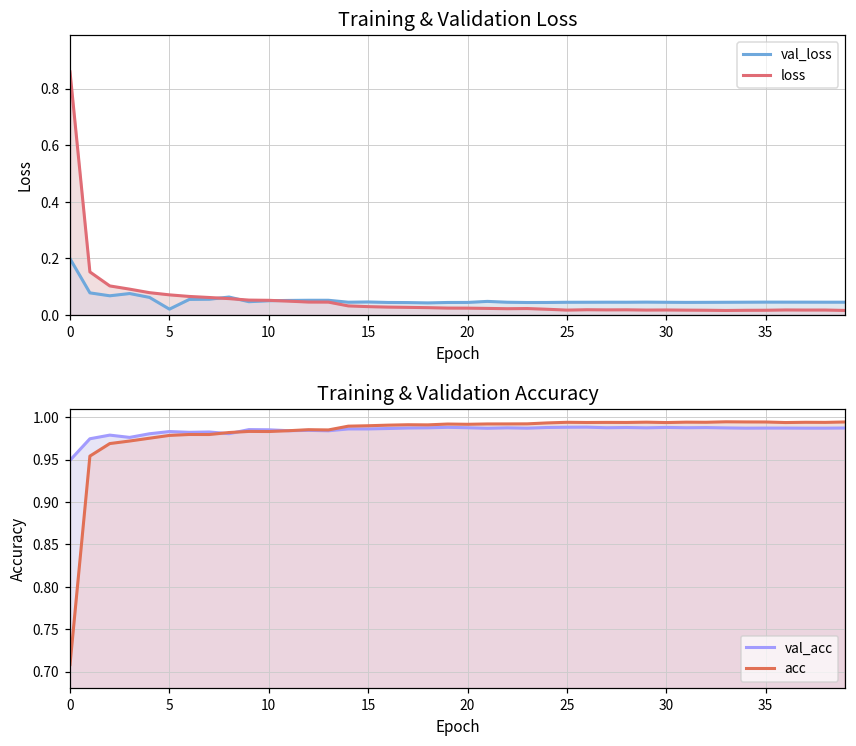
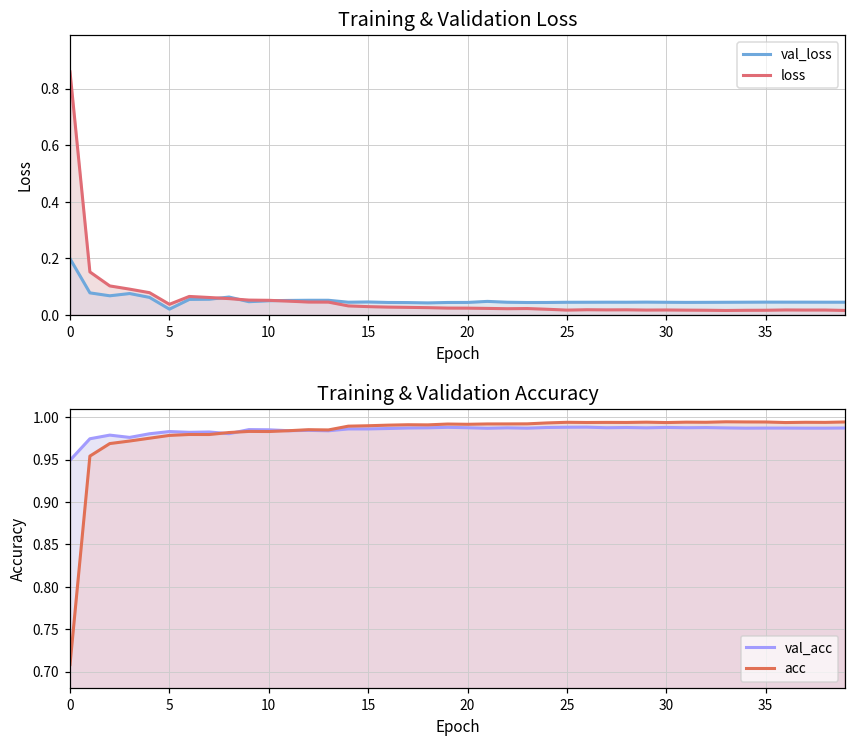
  {
    "Training & Validation Loss": {
      "val_loss": {
        "0": 0.20,
        "5": 0.02
      },
      "loss": {
-       "5": 0.07,
+       "5": 0.04,
        "15": 0.03,
        "20": 0.02,
        "25": 0.02,
        "30": 0.02,
        "35": 0.02
      }
    },
    "Training & Validation Accuracy": {
      "val_acc": {
        "15": 0.99,
        "20": 0.99,
        "25": 0.99,
        "30": 0.99,
        "35": 0.99
      },
      "acc": {
        "0": 0.71,
        "5": 0.98
      }
    }
  }
